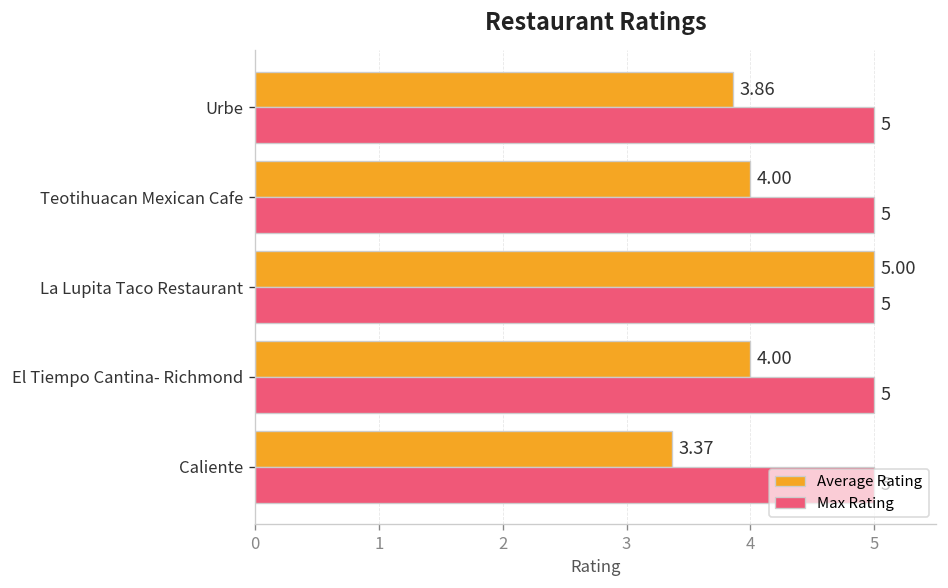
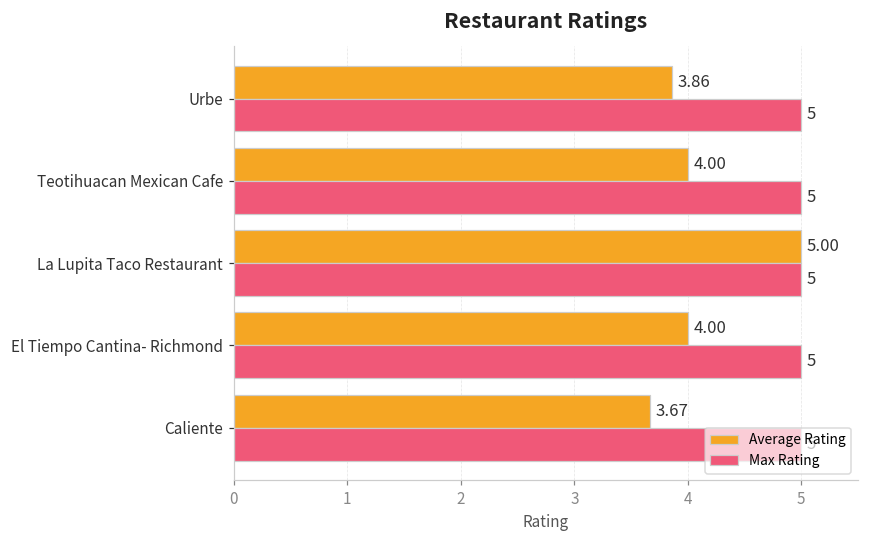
  {
    "Average Rating": {
      "Urbe": 3.86,
      "Teotihuacan Mexican Cafe": 4.00,
      "La Lupita Taco Restaurant": 5.00,
      "El Tiempo Cantina- Richmond": 4.00,
-     "Caliente": 3.37
+     "Caliente": 3.67
    },
    "Max Rating": {
      "Urbe": 5,
      "Teotihuacan Mexican Cafe": 5,
      "La Lupita Taco Restaurant": 5,
      "El Tiempo Cantina- Richmond": 5
    }
  }
